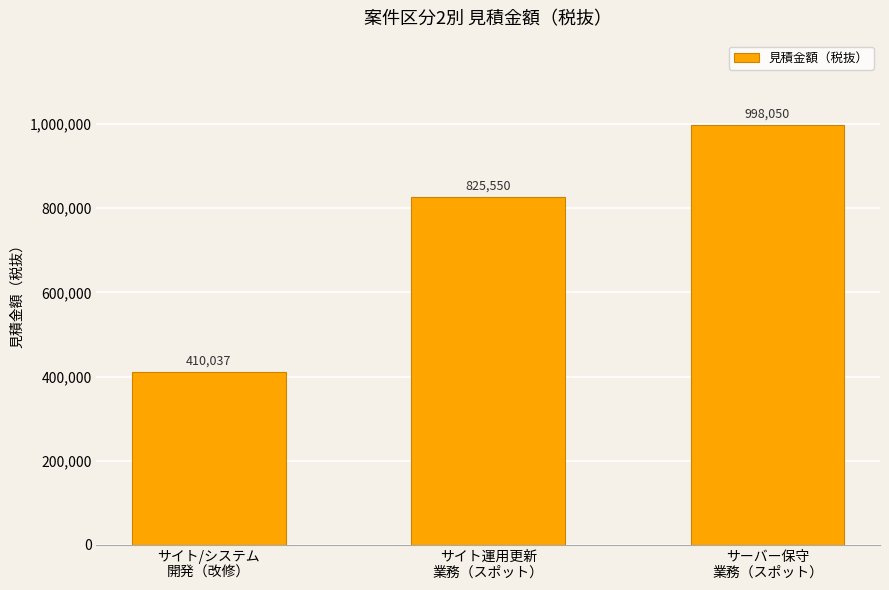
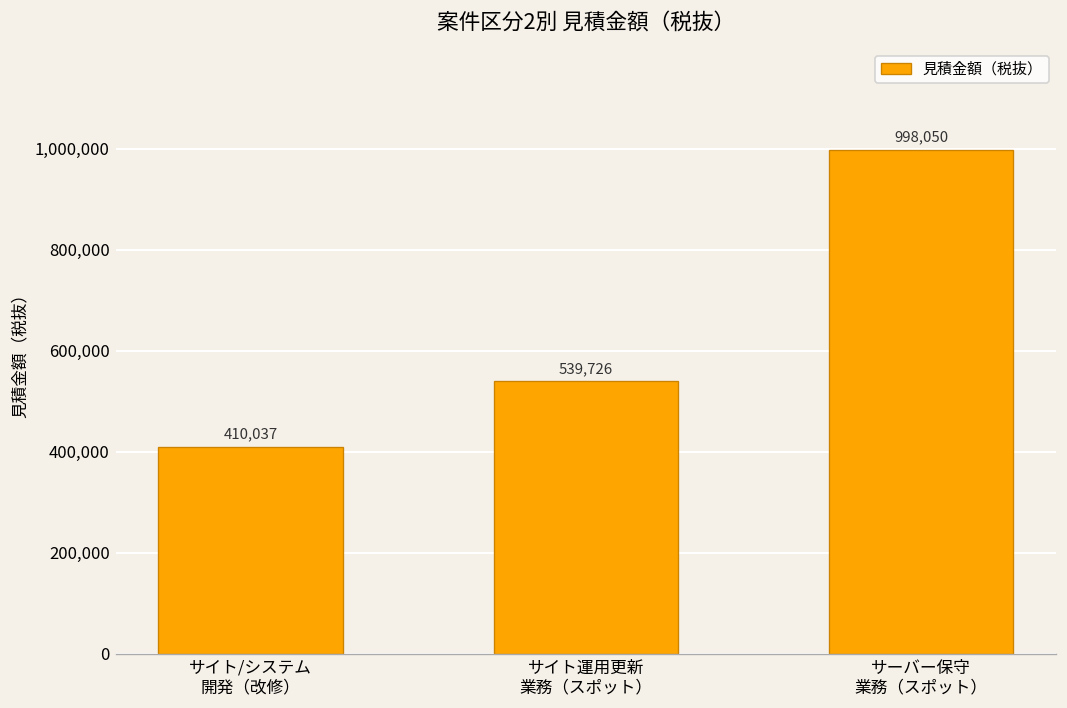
  {
    "サイト/システム 開発（改修）": "410,037",
-   "サイト運用更新 業務（スポット）": "825,550",
+   "サイト運用更新 業務（スポット）": "539,726",
    "サーバー保守 業務（スポット）": "998,050"
  }
